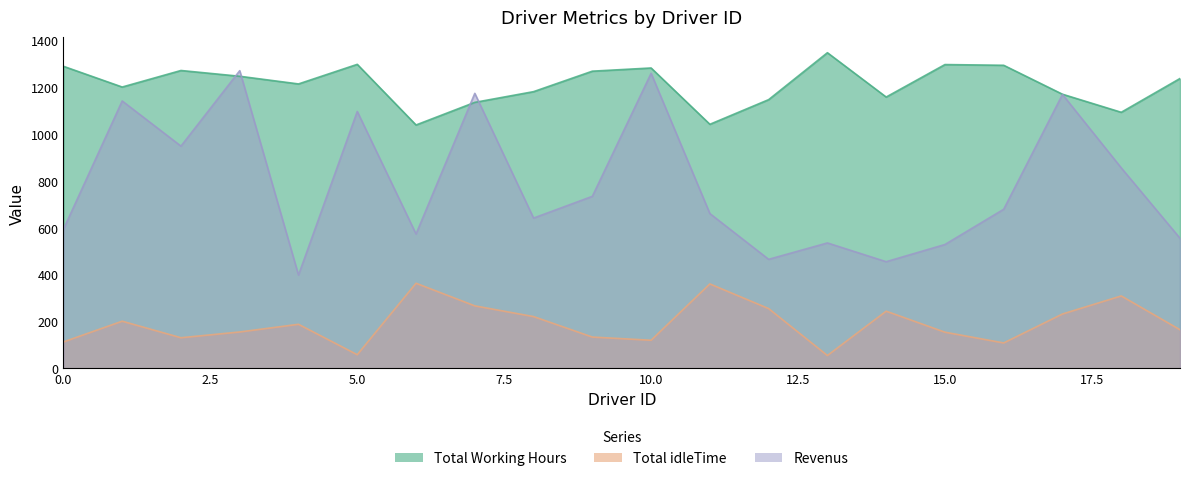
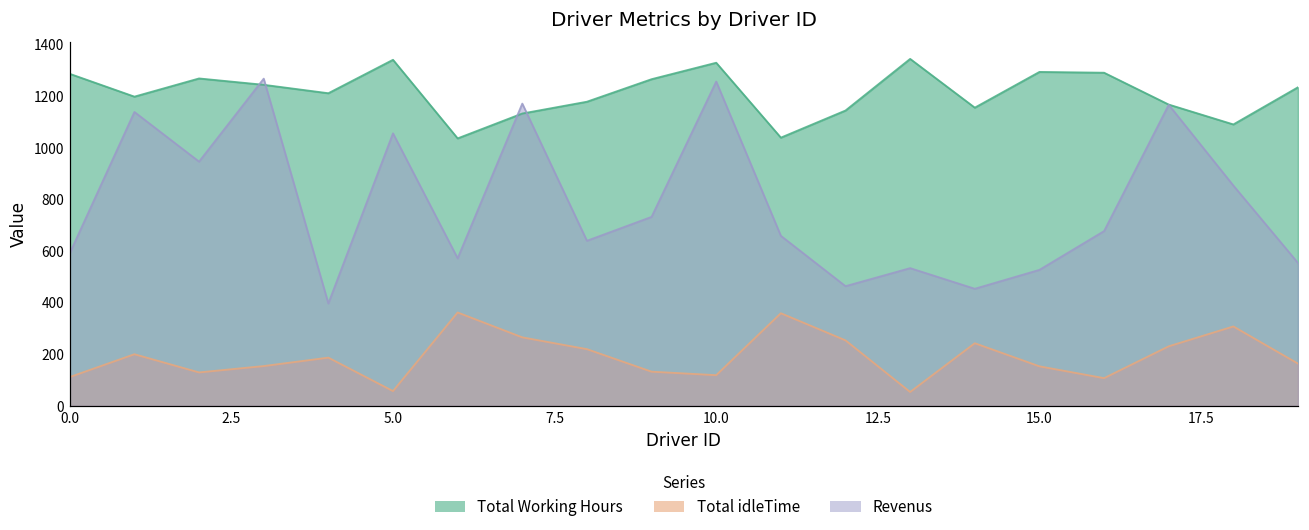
  {
    "Total Working Hours": {
      "0.0": 1290,
-     "5.0": 1300,
-     "10.0": 1280,
+     "5.0": 1340,
+     "10.0": 1330,
      "15.0": 1300
    },
    "Total idleTime": {
      "0.0": 110,
      "5.0": 60,
      "10.0": 120,
      "15.0": 150
    },
    "Revenus": {
      "0.0": 590,
-     "5.0": 1100,
+     "5.0": 1060,
      "10.0": 1260,
      "15.0": 530
    }
  }
